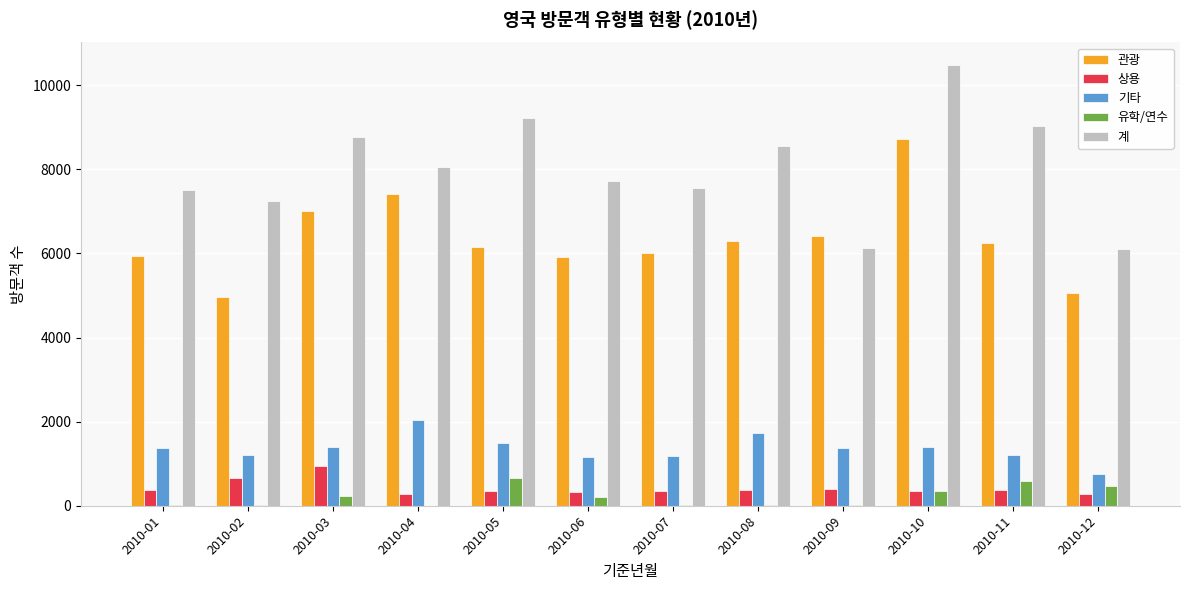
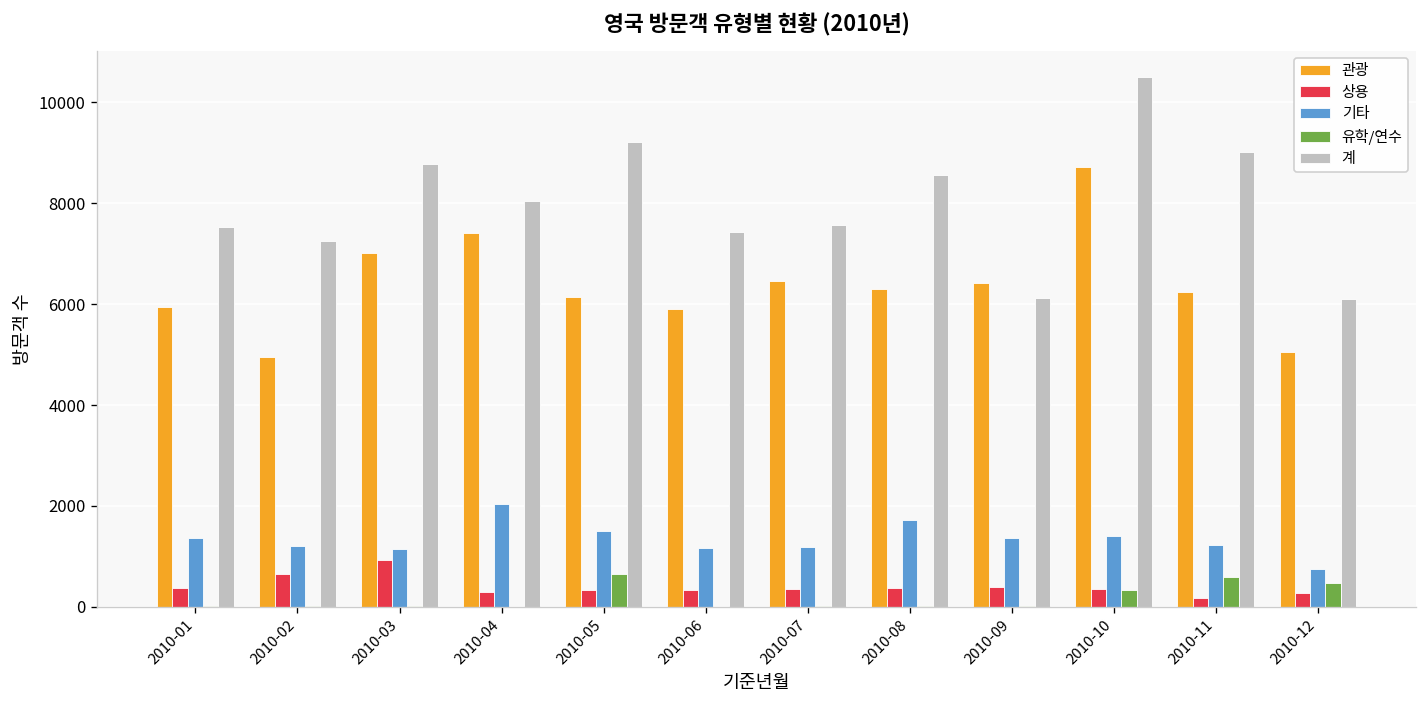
  {
    "관광": {
      "2010-01": 5900,
      "2010-02": 5000,
      "2010-03": 7000,
      "2010-04": 7400,
      "2010-05": 6100,
      "2010-06": 5900,
-     "2010-07": 6000,
+     "2010-07": 6500,
      "2010-08": 6300,
      "2010-09": 6400,
      "2010-10": 8700,
      "2010-11": 6200,
      "2010-12": 5100
    },
    "상용": {
      "2010-01": 400,
      "2010-02": 700,
      "2010-03": 900,
      "2010-04": 300,
      "2010-05": 300,
      "2010-06": 300,
      "2010-07": 400,
      "2010-08": 400,
      "2010-09": 400,
      "2010-10": 400,
-     "2010-11": 400,
+     "2010-11": 200,
      "2010-12": 300
    },
    "기타": {
      "2010-01": 1400,
      "2010-02": 1200,
-     "2010-03": 1400,
+     "2010-03": 1200,
      "2010-04": 2000,
      "2010-05": 1500,
      "2010-06": 1200,
      "2010-07": 1200,
      "2010-08": 1700,
      "2010-09": 1400,
      "2010-10": 1400,
      "2010-11": 1200,
      "2010-12": 800
    },
    "유학/연수": {
-     "2010-03": 200,
+     "2010-03": 0,
      "2010-05": 700,
-     "2010-06": 200,
+     "2010-06": 0,
      "2010-10": 300,
      "2010-11": 600,
      "2010-12": 500
    },
    "계": {
      "2010-01": 7500,
      "2010-02": 7300,
      "2010-03": 8800,
      "2010-04": 8000,
      "2010-05": 9200,
-     "2010-06": 7700,
+     "2010-06": 7400,
      "2010-07": 7600,
      "2010-08": 8600,
      "2010-09": 6100,
      "2010-10": 10500,
      "2010-11": 9000,
      "2010-12": 6100
    }
  }
